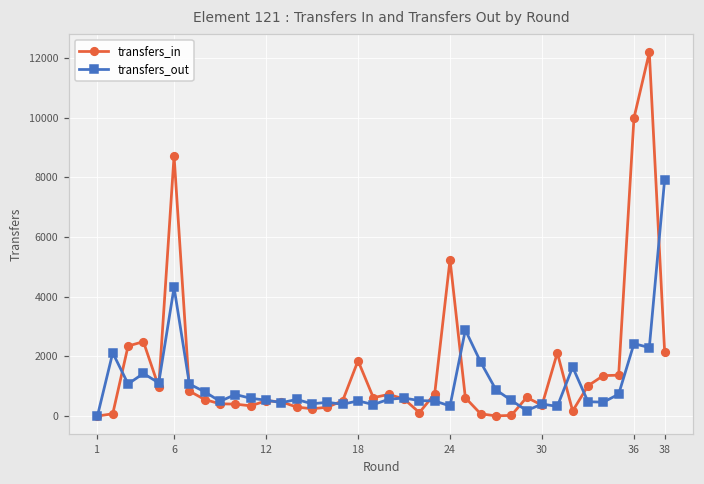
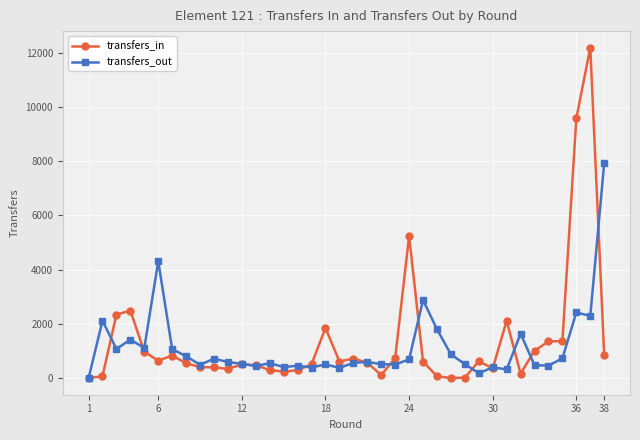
  {
    "transfers_in": {
-     "6": 8700,
+     "6": 600,
      "18": 1900,
      "24": 5200,
-     "36": 10000,
-     "38": 2200
+     "36": 9600,
+     "38": 800
    },
    "transfers_out": {
      "6": 4300,
      "18": 500,
-     "24": 300,
+     "24": 700,
      "36": 2400,
      "38": 7900
    }
  }
